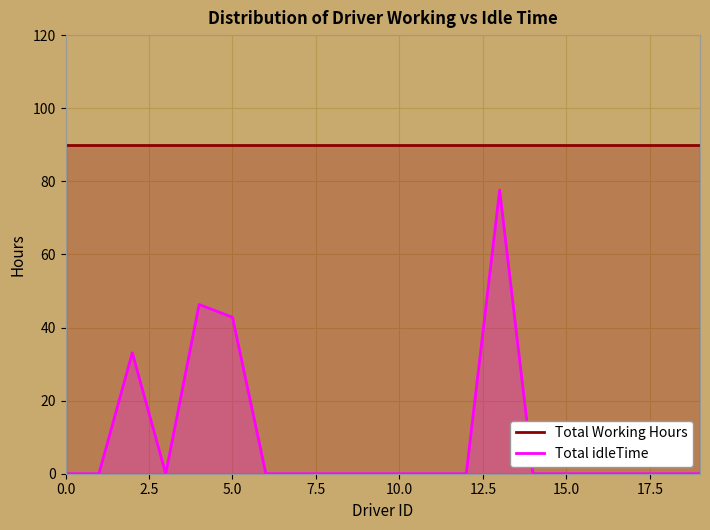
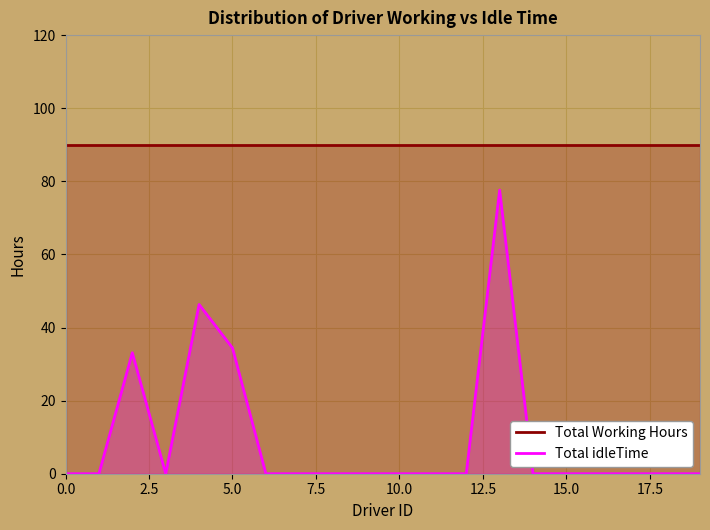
  {
    "Total Working Hours": {
      "0.0": 90,
      "5.0": 90,
      "10.0": 90,
      "15.0": 90
    },
    "Total idleTime": {
      "0.0": 0,
-     "5.0": 43,
+     "5.0": 34,
      "10.0": 0,
      "15.0": 0
    }
  }
